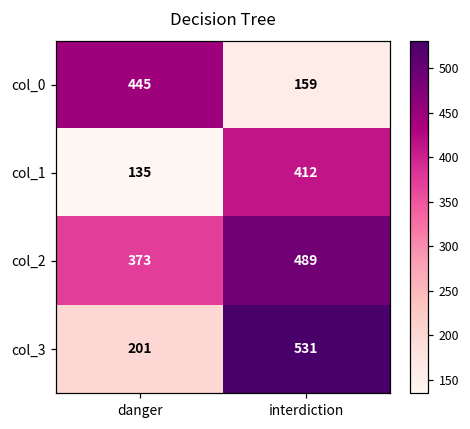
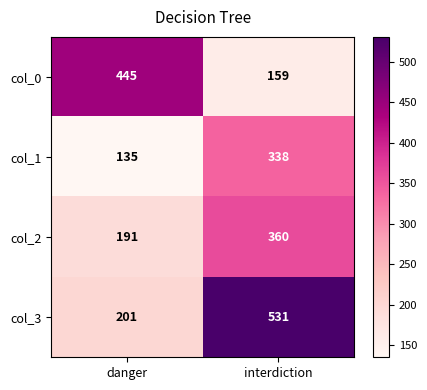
  {
    "col_0": {
      "danger": 445,
      "interdiction": 159
    },
    "col_1": {
      "danger": 135,
-     "interdiction": 412
+     "interdiction": 338
    },
    "col_2": {
-     "danger": 373,
-     "interdiction": 489
+     "danger": 191,
+     "interdiction": 360
    },
    "col_3": {
      "danger": 201,
      "interdiction": 531
    }
  }
